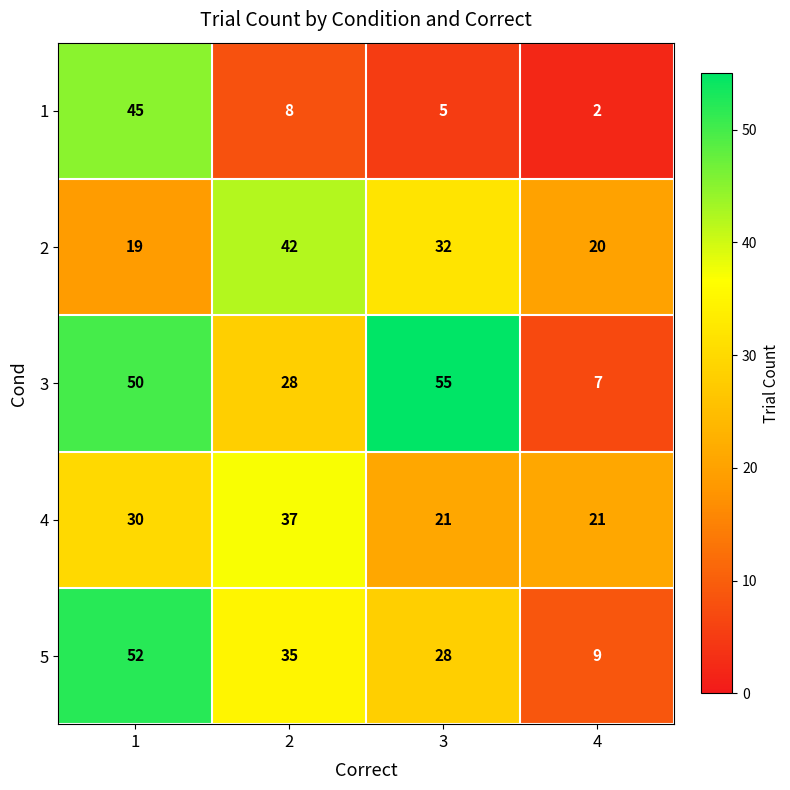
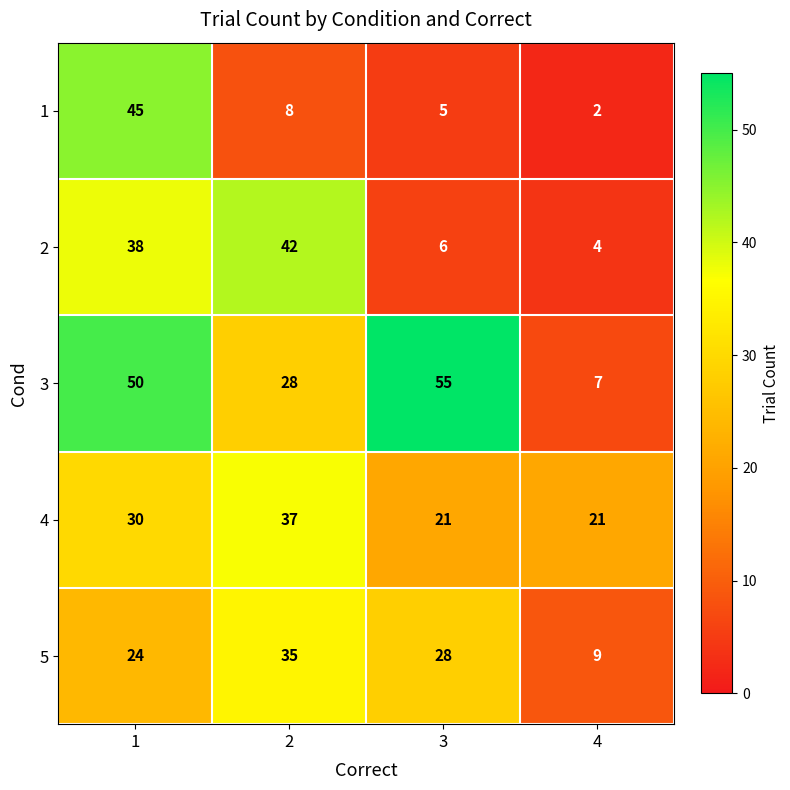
  {
    "1": {
      "1": 45,
      "2": 8,
      "3": 5,
      "4": 2
    },
    "2": {
-     "1": 19,
+     "1": 38,
      "2": 42,
-     "3": 32,
-     "4": 20
+     "3": 6,
+     "4": 4
    },
    "3": {
      "1": 50,
      "2": 28,
      "3": 55,
      "4": 7
    },
    "4": {
      "1": 30,
      "2": 37,
      "3": 21,
      "4": 21
    },
    "5": {
-     "1": 52,
+     "1": 24,
      "2": 35,
      "3": 28,
      "4": 9
    }
  }
